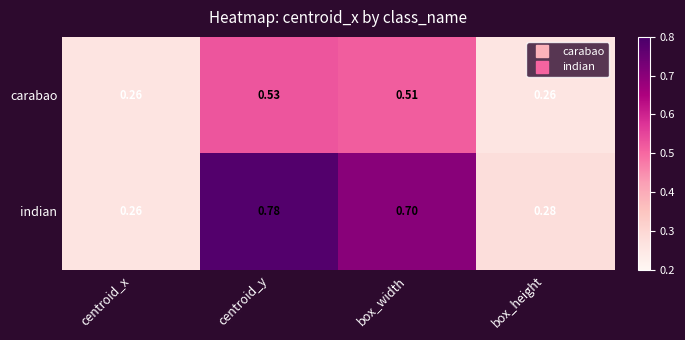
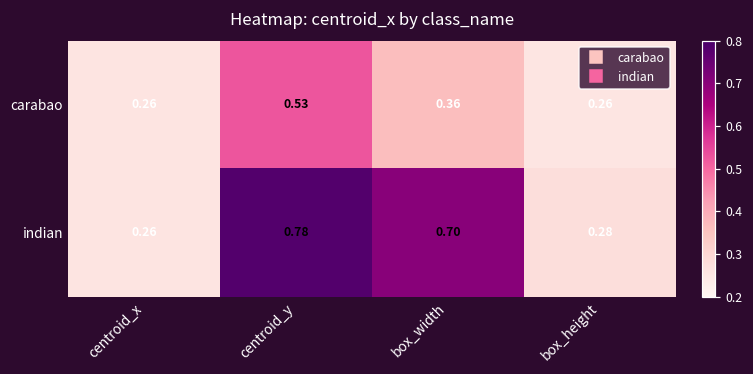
  {
    "carabao": {
      "centroid_y": 0.53,
-     "box_width": 0.51
+     "box_width": 0.36
    },
    "indian": {
      "centroid_y": 0.78,
      "box_width": 0.70
    }
  }
